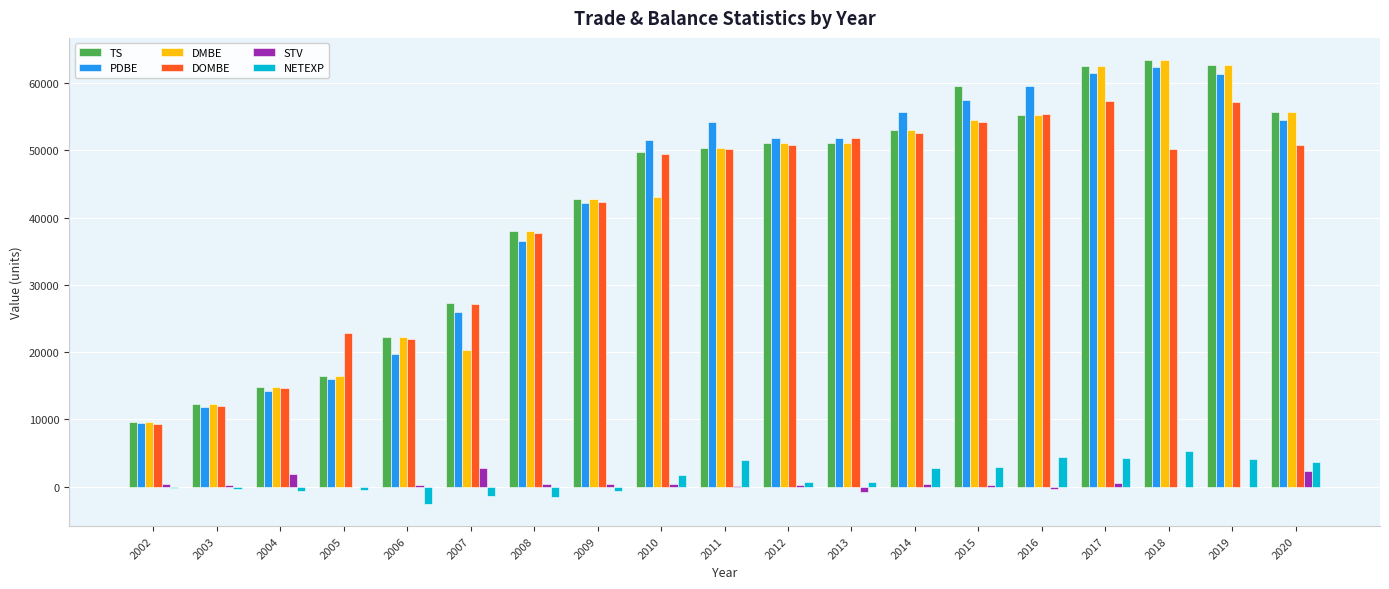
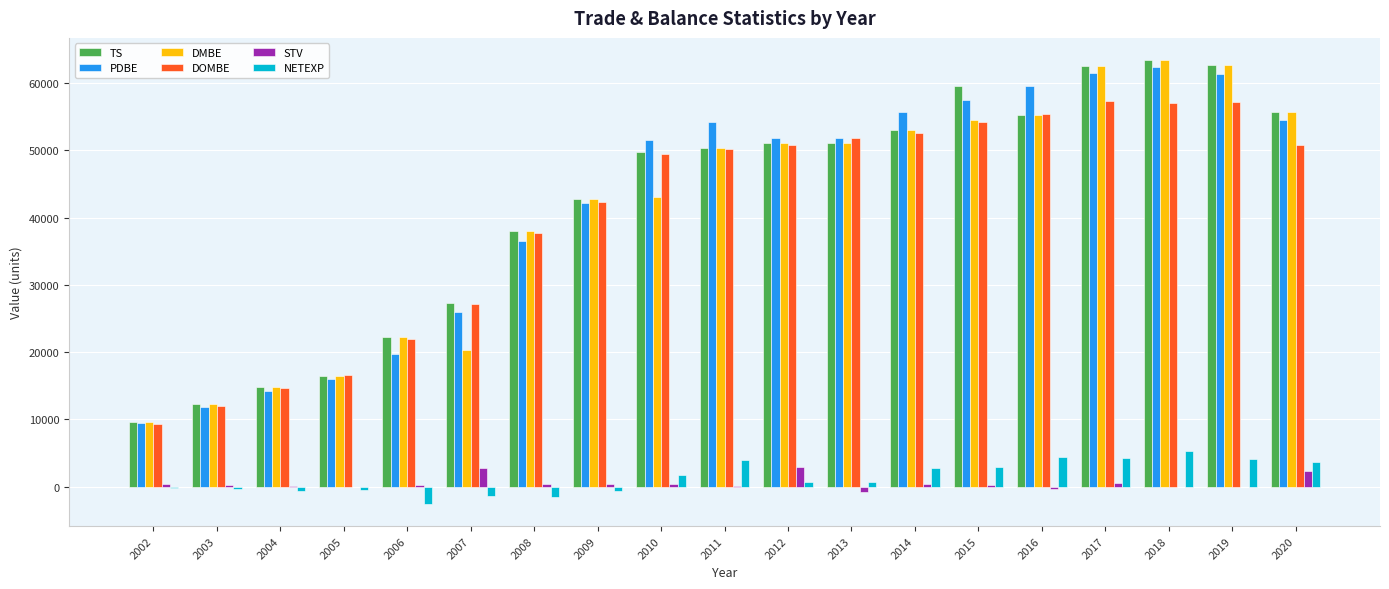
  {
    "TS": {
      "2002": 10000,
      "2003": 12000,
      "2004": 15000,
      "2005": 17000,
      "2006": 22000,
      "2007": 27000,
      "2008": 38000,
      "2009": 43000,
      "2010": 50000,
      "2011": 50000,
      "2012": 51000,
      "2013": 51000,
      "2014": 53000,
      "2015": 60000,
      "2016": 55000,
      "2017": 63000,
      "2018": 63000,
      "2019": 63000,
      "2020": 56000
    },
    "DMBE": {
      "2002": 10000,
      "2003": 12000,
      "2004": 15000,
      "2005": 17000,
      "2006": 22000,
      "2007": 20000,
      "2008": 38000,
      "2009": 43000,
      "2010": 43000,
      "2011": 50000,
      "2012": 51000,
      "2013": 51000,
      "2014": 53000,
      "2015": 55000,
      "2016": 55000,
      "2017": 63000,
      "2018": 63000,
      "2019": 63000,
      "2020": 56000
    },
    "DOMBE": {
      "2002": 9000,
      "2003": 12000,
      "2004": 15000,
-     "2005": 23000,
+     "2005": 17000,
      "2006": 22000,
      "2007": 27000,
      "2008": 38000,
      "2009": 42000,
      "2010": 49000,
      "2011": 50000,
      "2012": 51000,
      "2013": 52000,
      "2014": 53000,
      "2015": 54000,
      "2016": 55000,
      "2017": 57000,
-     "2018": 50000,
+     "2018": 57000,
      "2019": 57000,
      "2020": 51000
    },
    "STV": {
-     "2004": 2000,
+     "2004": 0,
      "2007": 3000,
      "2008": 0,
      "2009": 0,
      "2010": 0,
-     "2012": 0,
+     "2012": 3000,
      "2013": -1000,
      "2014": 0,
      "2017": 1000,
      "2020": 2000
    }
  }
